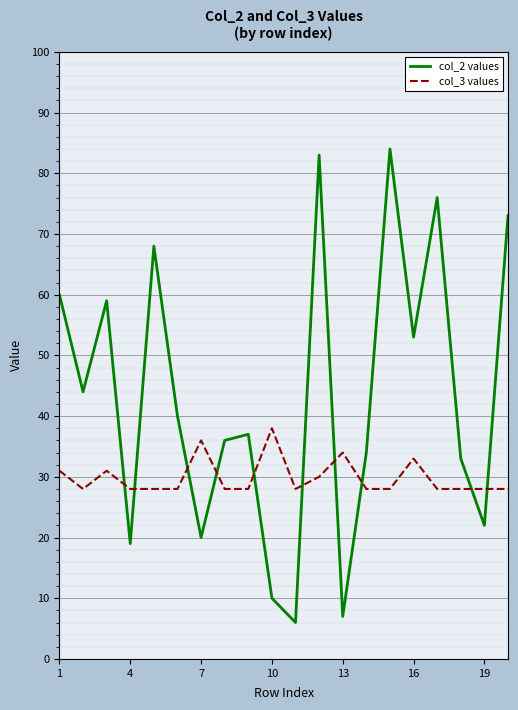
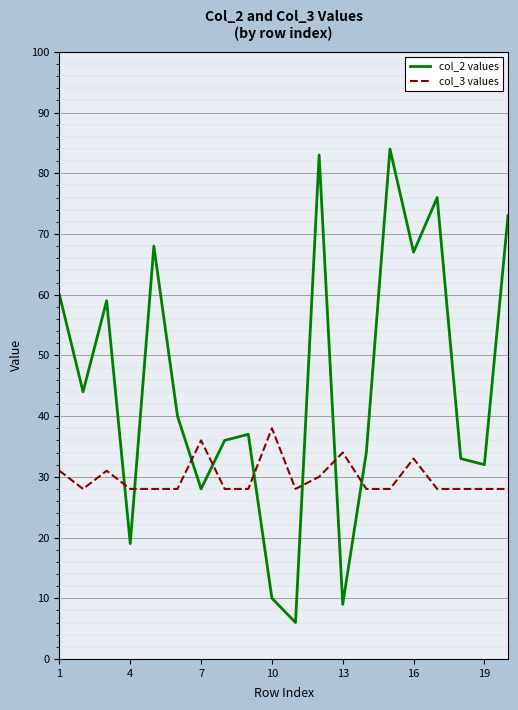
  {
    "col_2 values": {
      "1": 60,
      "4": 19,
-     "7": 20,
+     "7": 28,
      "10": 10,
-     "13": 7,
-     "16": 53,
-     "19": 22
+     "13": 9,
+     "16": 67,
+     "19": 32
    },
    "col_3 values": {
      "1": 31,
      "4": 28,
      "7": 36,
      "10": 38,
      "13": 34,
      "16": 33,
      "19": 28
    }
  }
